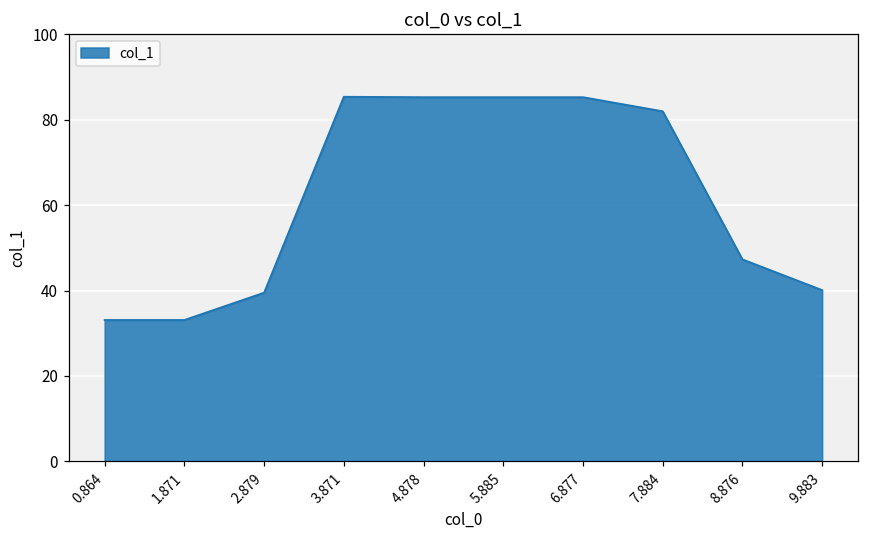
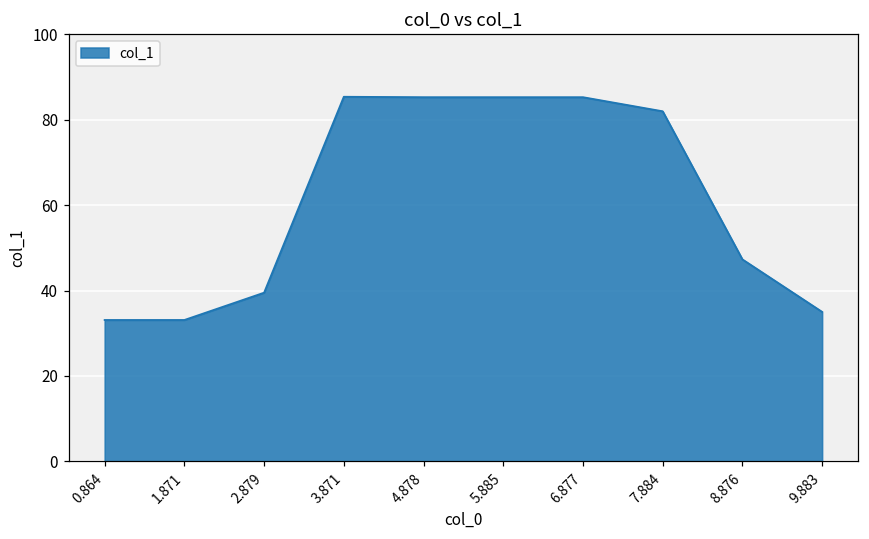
  {
    "0.864": 33,
    "1.871": 33,
    "2.879": 40,
    "3.871": 85,
    "4.878": 85,
    "5.885": 85,
    "6.877": 85,
    "7.884": 82,
    "8.876": 47,
-   "9.883": 40
+   "9.883": 35
  }
